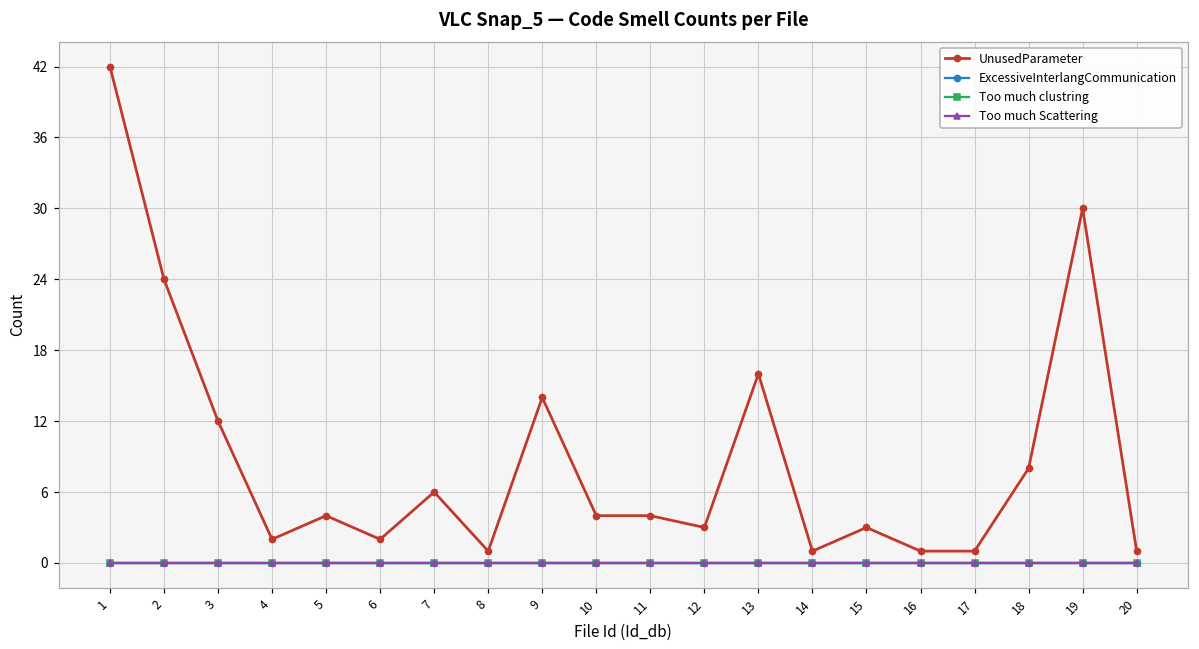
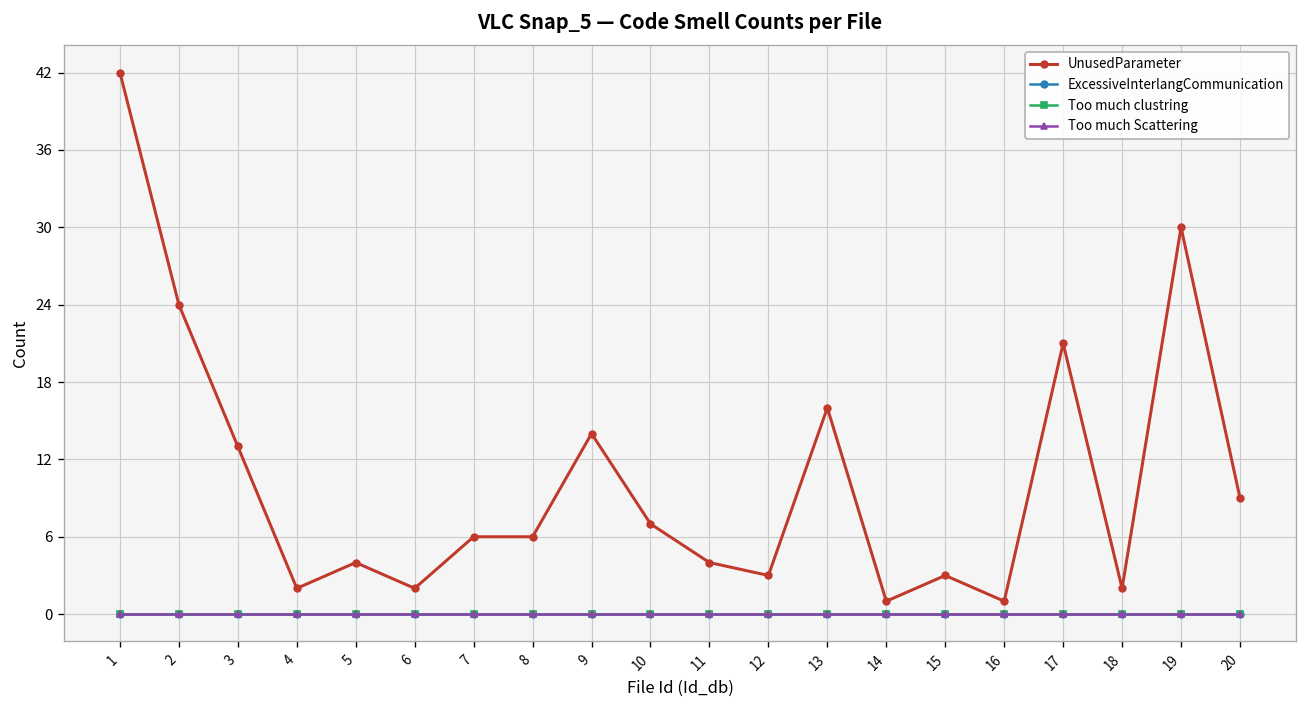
  {
    "UnusedParameter": {
      "1": 42,
      "2": 24,
-     "3": 12,
+     "3": 13,
      "4": 2,
      "5": 4,
      "6": 2,
      "7": 6,
-     "8": 1,
+     "8": 6,
      "9": 14,
-     "10": 4,
+     "10": 7,
      "11": 4,
      "12": 3,
      "13": 16,
      "14": 1,
      "15": 3,
      "16": 1,
-     "17": 1,
-     "18": 8,
+     "17": 21,
+     "18": 2,
      "19": 30,
-     "20": 1
+     "20": 9
    },
    "Too much Scattering": {
      "1": 0,
      "2": 0,
      "3": 0,
      "4": 0,
      "5": 0,
      "6": 0,
      "7": 0,
      "8": 0,
      "9": 0,
      "10": 0,
      "11": 0,
      "12": 0,
      "13": 0,
      "14": 0,
      "15": 0,
      "16": 0,
      "17": 0,
      "18": 0,
      "19": 0,
      "20": 0
    }
  }
